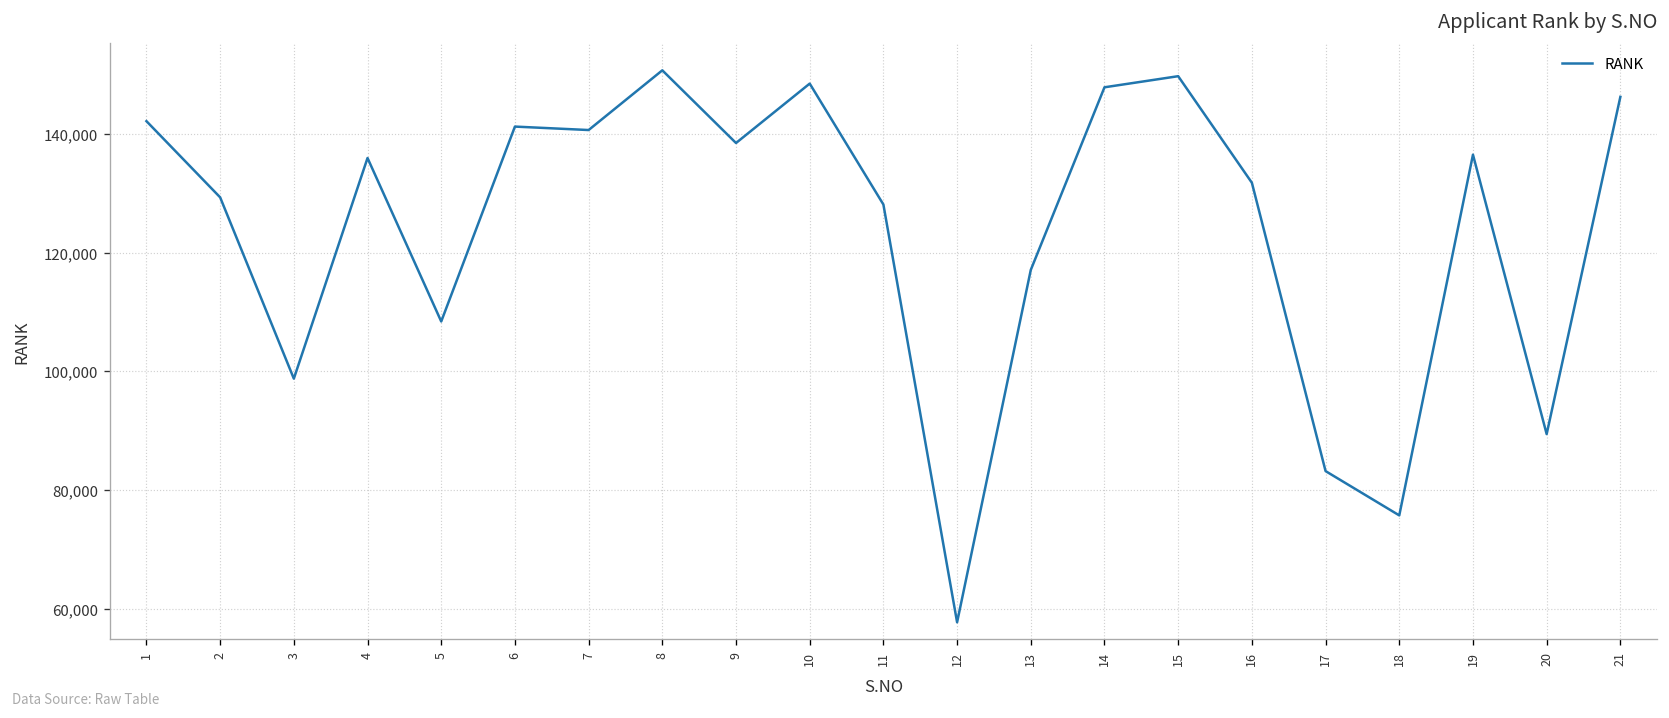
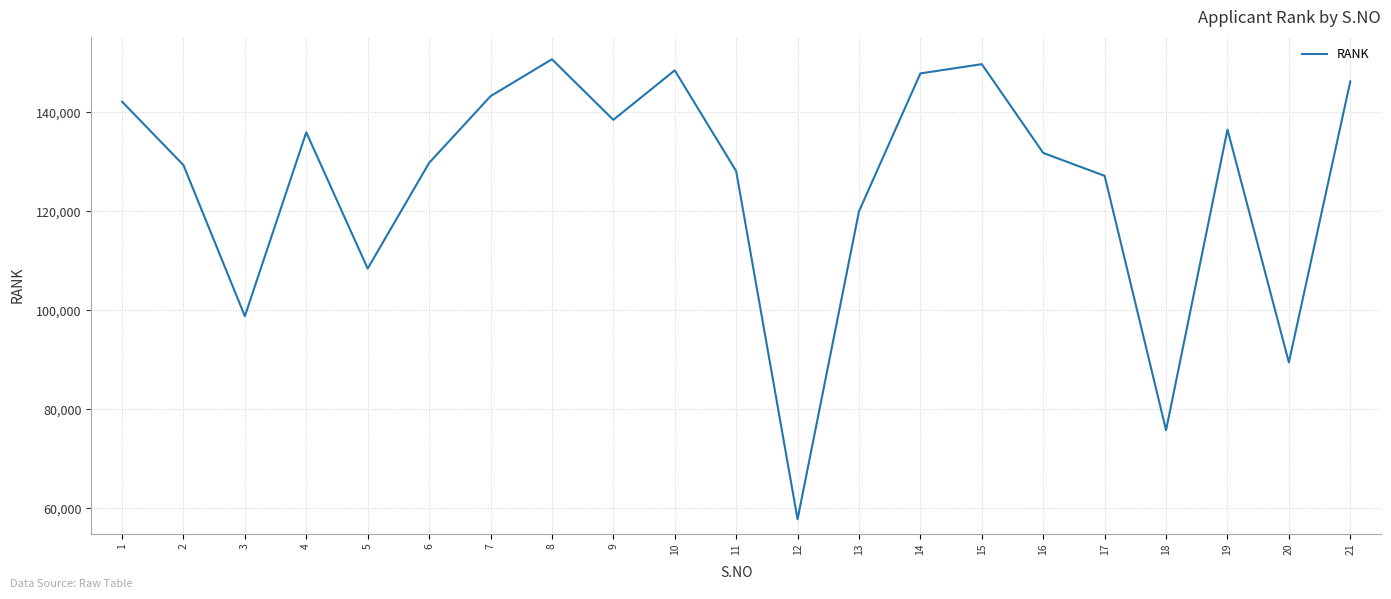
  {
    "1": "142,000",
    "2": "129,000",
    "3": "99,000",
    "4": "136,000",
    "5": "108,000",
-   "6": "141,000",
-   "7": "141,000",
+   "6": "130,000",
+   "7": "143,000",
    "8": "151,000",
    "9": "138,000",
    "10": "148,000",
    "11": "128,000",
    "12": "58,000",
-   "13": "117,000",
+   "13": "120,000",
    "14": "148,000",
    "15": "150,000",
    "16": "132,000",
-   "17": "83,000",
+   "17": "127,000",
    "18": "76,000",
    "19": "136,000",
    "20": "89,000",
    "21": "146,000"
  }
